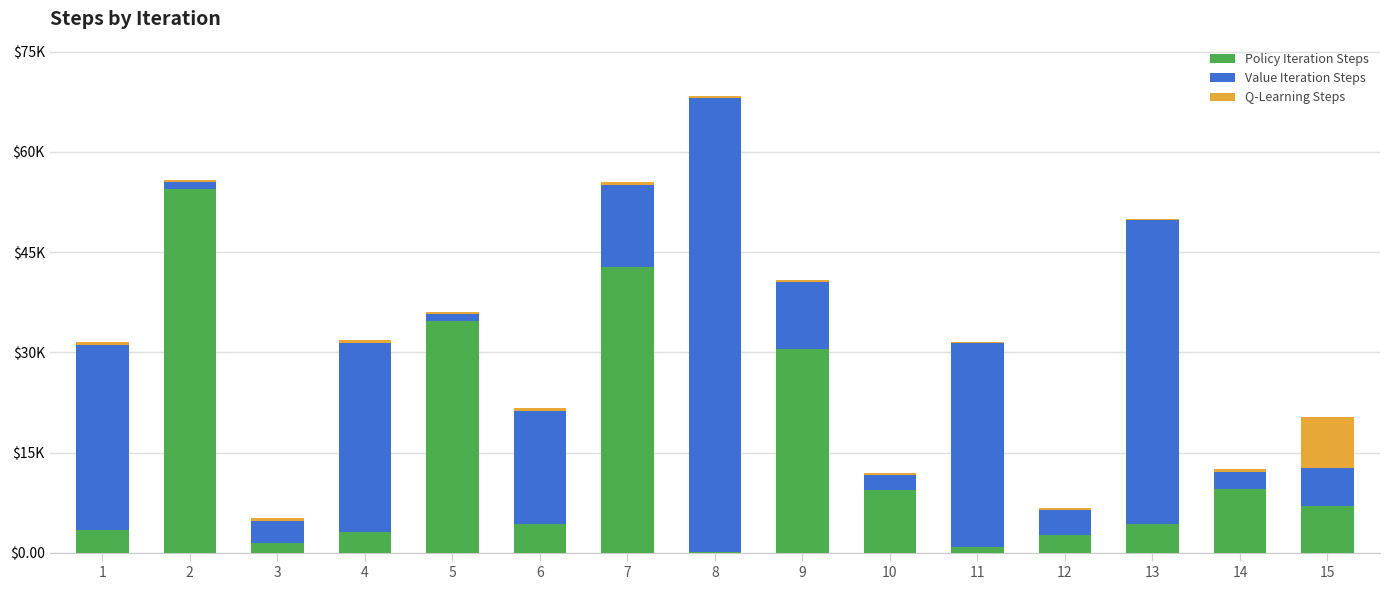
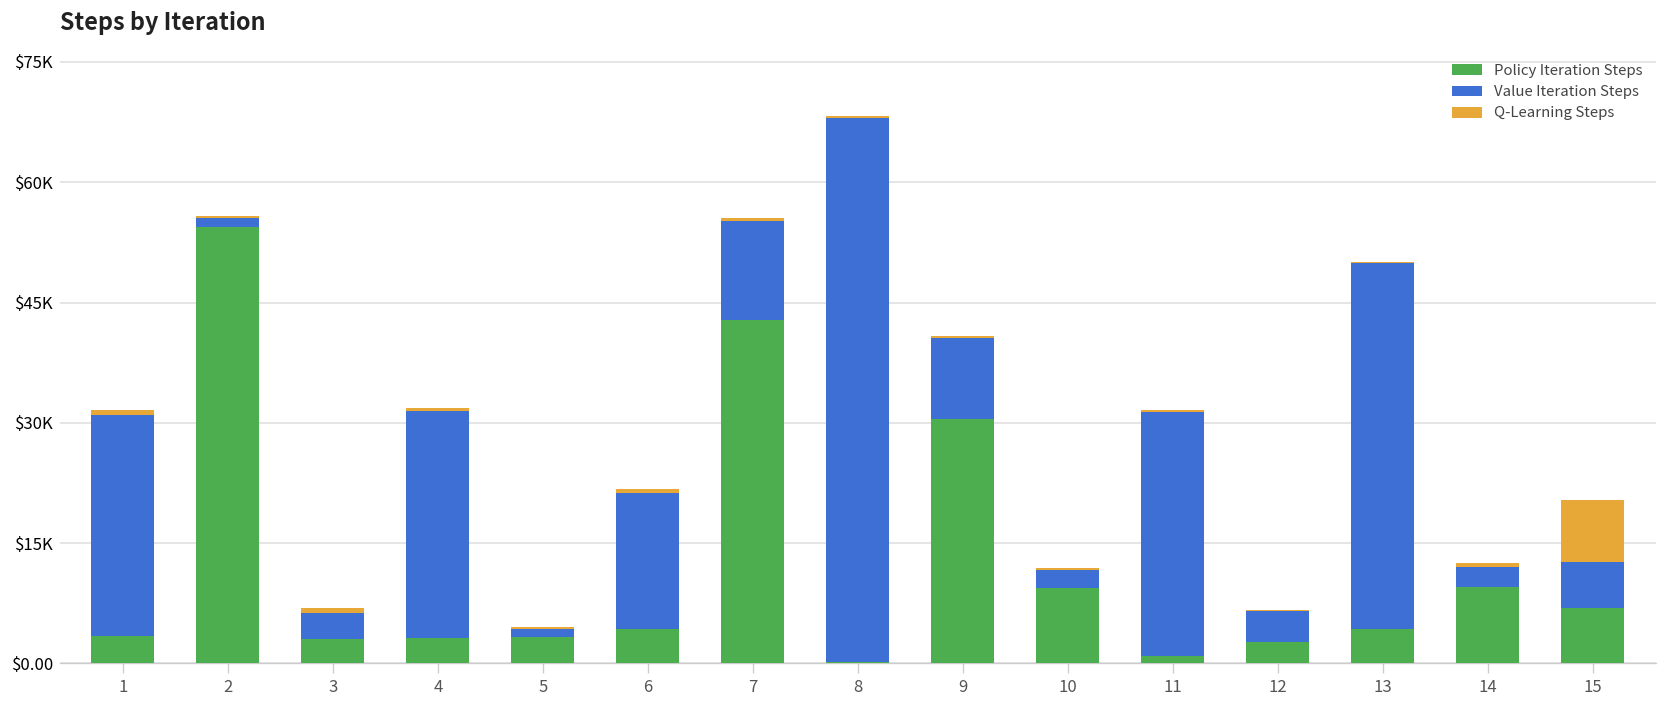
  {
    "Policy Iteration Steps": {
      "1": "$3000",
      "2": "$54000",
-     "3": "$1000",
+     "3": "$3000",
      "4": "$3000",
-     "5": "$35000",
+     "5": "$3000",
      "6": "$4000",
      "7": "$43000",
      "9": "$31000",
      "10": "$9000",
      "11": "$1000",
      "12": "$3000",
      "13": "$4000",
      "14": "$10000",
      "15": "$7000"
    },
    "Value Iteration Steps": {
      "1": "$28000",
      "2": "$1000",
      "3": "$3000",
      "4": "$28000",
      "5": "$1000",
      "6": "$17000",
      "7": "$12000",
      "8": "$68000",
      "9": "$10000",
      "10": "$2000",
      "11": "$30000",
      "12": "$4000",
      "13": "$46000",
      "14": "$2000",
      "15": "$6000"
    },
    "Q-Learning Steps": {
      "1": "$1000",
      "3": "$1000",
      "4": "$0",
      "6": "$1000",
      "7": "$0",
      "14": "$0",
      "15": "$8000"
    }
  }
